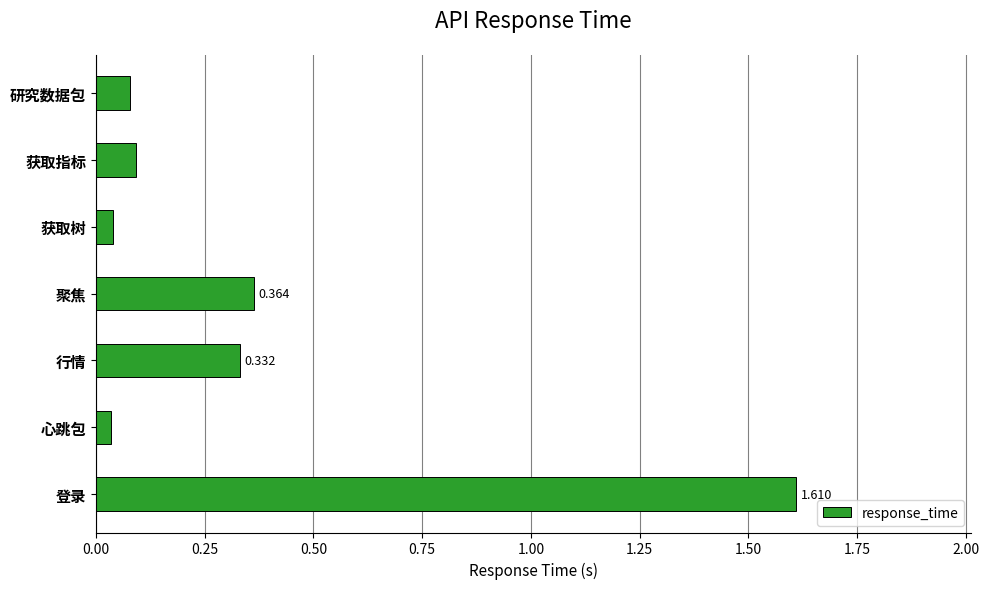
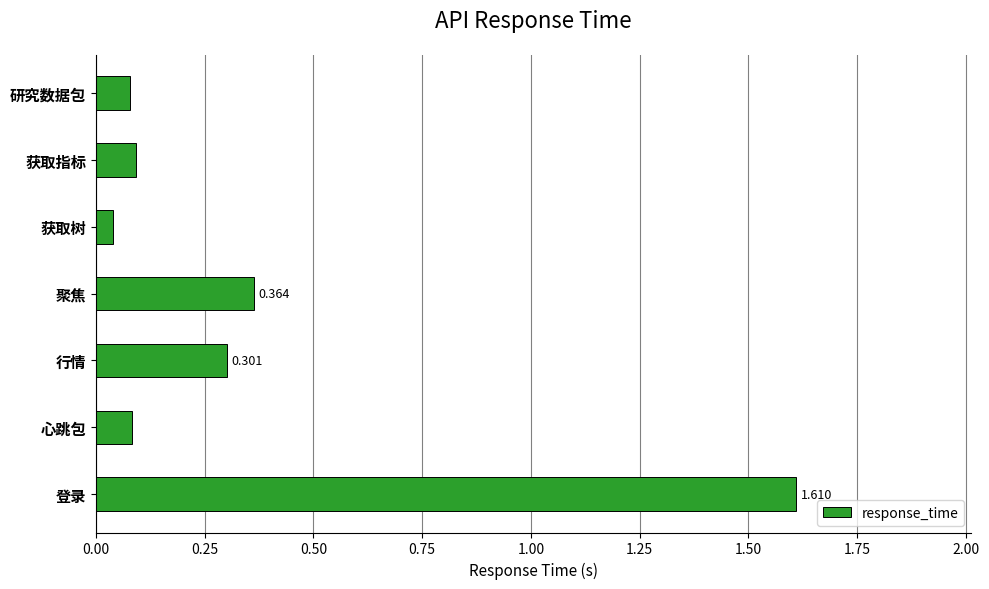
  {
    "聚焦": 0.364,
-   "行情": 0.332,
-   "心跳包": 0.04
+   "行情": 0.301,
+   "心跳包": 0.08
  }
